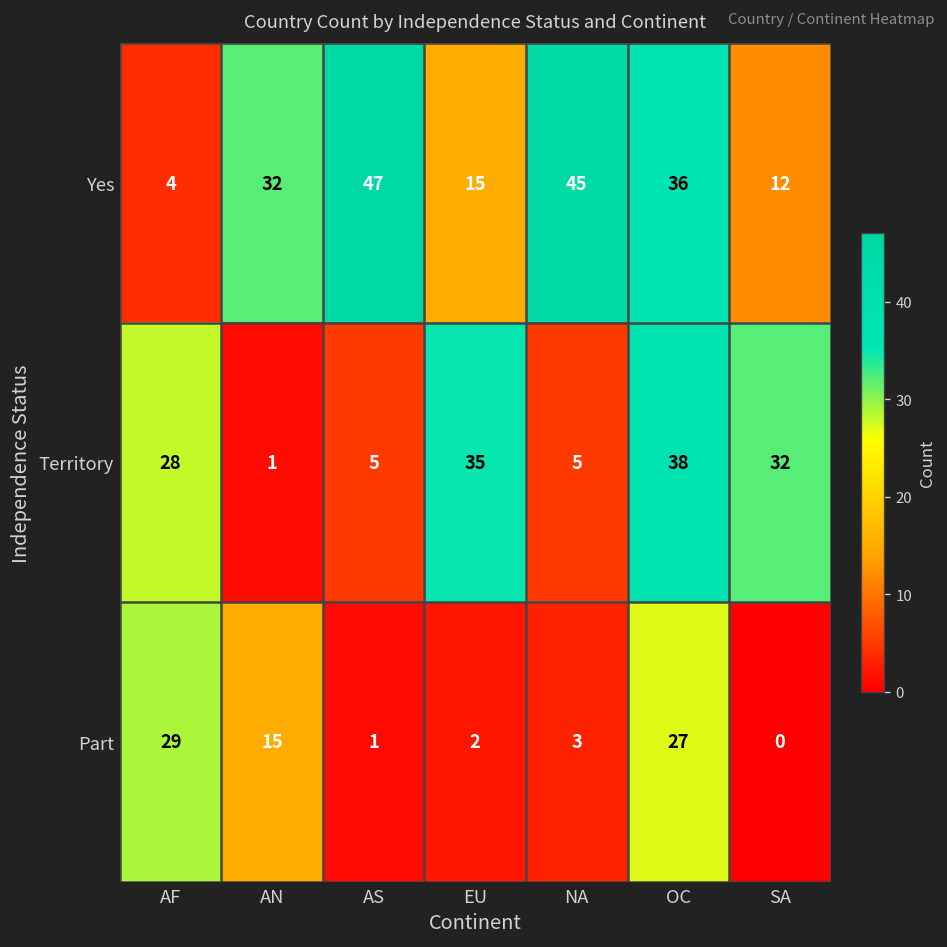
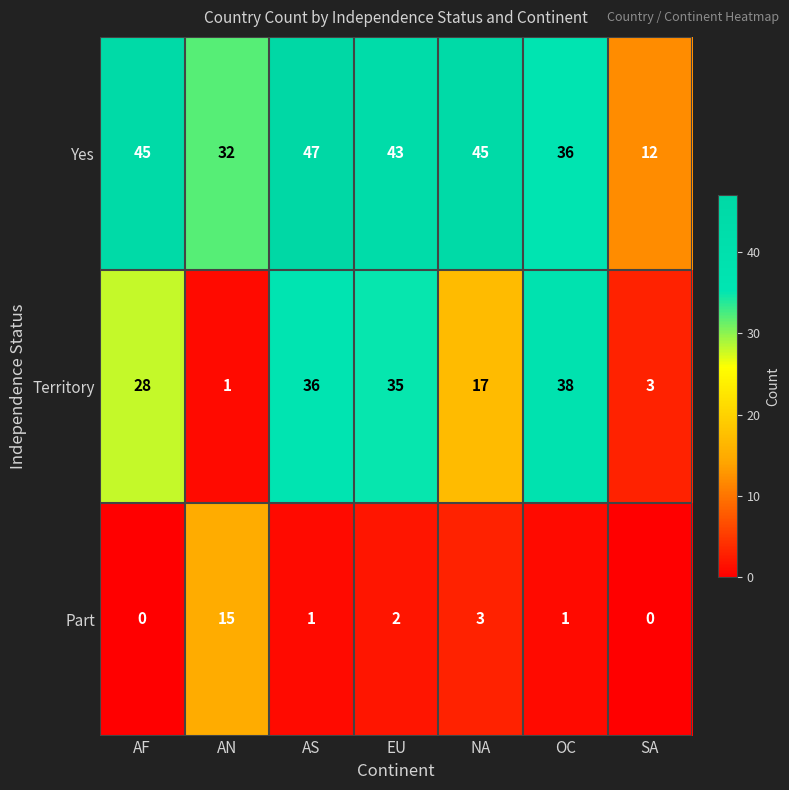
  {
    "Yes": {
-     "AF": 4,
+     "AF": 45,
      "AN": 32,
      "AS": 47,
-     "EU": 15,
+     "EU": 43,
      "NA": 45,
      "OC": 36,
      "SA": 12
    },
    "Territory": {
      "AF": 28,
      "AN": 1,
-     "AS": 5,
+     "AS": 36,
      "EU": 35,
-     "NA": 5,
+     "NA": 17,
      "OC": 38,
-     "SA": 32
+     "SA": 3
    },
    "Part": {
-     "AF": 29,
+     "AF": 0,
      "AN": 15,
      "AS": 1,
      "EU": 2,
      "NA": 3,
-     "OC": 27,
+     "OC": 1,
      "SA": 0
    }
  }
